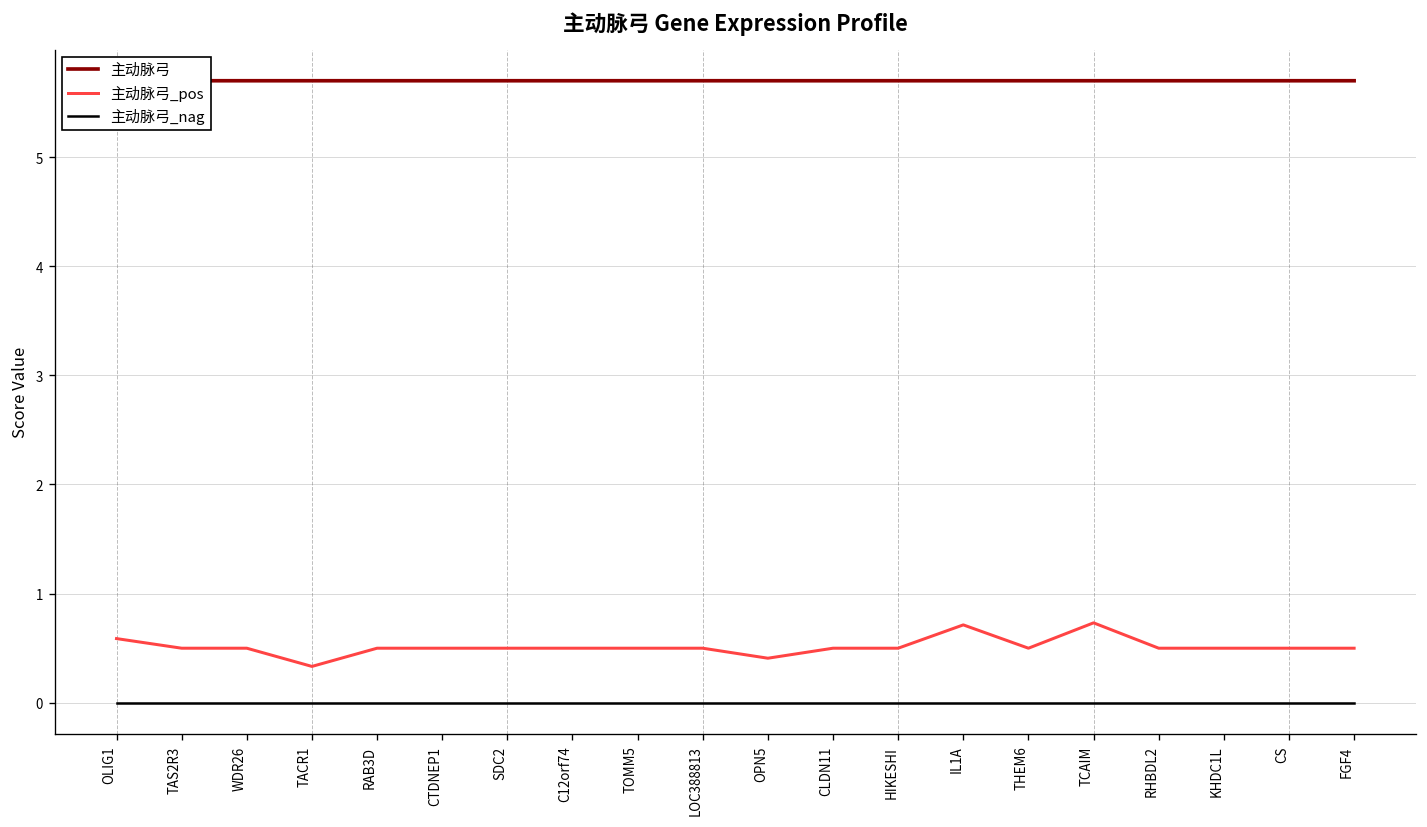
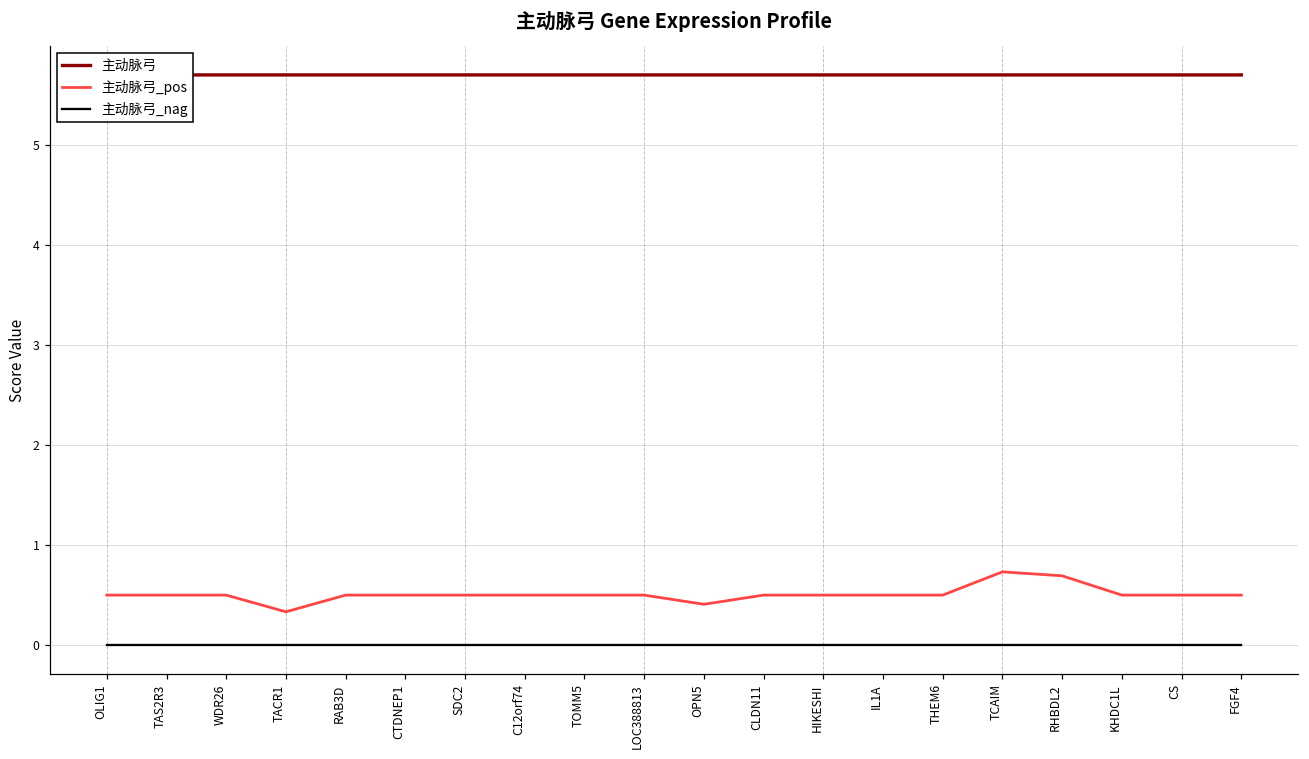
  {
    "主动脉弓_nag": {
      "OLIG1": 0.0,
      "TAS2R3": 0.0,
      "WDR26": 0.0,
      "TACR1": 0.0,
      "RAB3D": 0.0,
      "CTDNEP1": 0.0,
      "SDC2": 0.0,
      "C12orf74": 0.0,
      "TOMM5": 0.0,
      "LOC388813": 0.0,
      "OPN5": 0.0,
      "CLDN11": 0.0,
      "HIKESHI": 0.0,
      "IL1A": 0.0,
      "THEM6": 0.0,
      "TCAIM": 0.0,
      "RHBDL2": 0.0,
      "KHDC1L": 0.0,
      "CS": 0.0,
      "FGF4": 0.0
    },
    "主动脉弓": {
      "WDR26": 5.7,
      "TACR1": 5.7,
      "RAB3D": 5.7,
      "CTDNEP1": 5.7,
      "SDC2": 5.7,
      "C12orf74": 5.7,
      "TOMM5": 5.7,
      "LOC388813": 5.7,
      "OPN5": 5.7,
      "CLDN11": 5.7,
      "HIKESHI": 5.7,
      "IL1A": 5.7,
      "THEM6": 5.7,
      "TCAIM": 5.7,
      "RHBDL2": 5.7,
      "KHDC1L": 5.7,
      "CS": 5.7,
      "FGF4": 5.7
    },
    "主动脉弓_pos": {
-     "OLIG1": 0.6,
+     "OLIG1": 0.5,
      "TAS2R3": 0.5,
      "WDR26": 0.5,
      "TACR1": 0.3,
      "RAB3D": 0.5,
      "CTDNEP1": 0.5,
      "SDC2": 0.5,
      "C12orf74": 0.5,
      "TOMM5": 0.5,
      "LOC388813": 0.5,
      "OPN5": 0.4,
      "CLDN11": 0.5,
      "HIKESHI": 0.5,
-     "IL1A": 0.7,
+     "IL1A": 0.5,
      "THEM6": 0.5,
      "TCAIM": 0.7,
-     "RHBDL2": 0.5,
+     "RHBDL2": 0.7,
      "KHDC1L": 0.5,
      "CS": 0.5,
      "FGF4": 0.5
    }
  }
